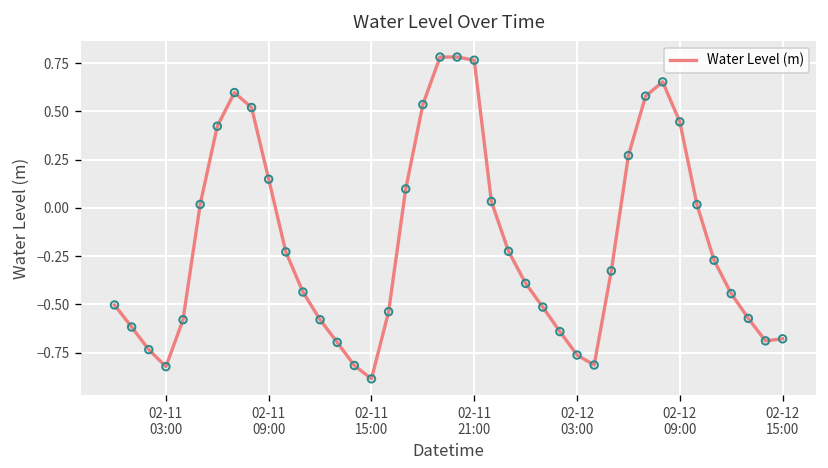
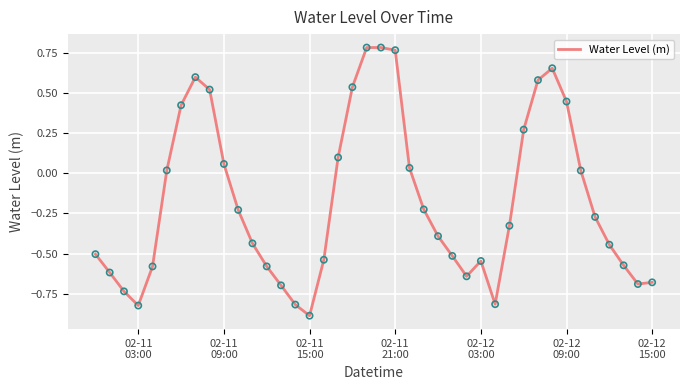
  {
    "02-11 03:00": -0.82,
-   "02-11 09:00": 0.15,
+   "02-11 09:00": 0.06,
    "02-11 15:00": -0.89,
    "02-11 21:00": 0.76,
-   "02-12 03:00": -0.76,
+   "02-12 03:00": -0.55,
    "02-12 09:00": 0.45,
    "02-12 15:00": -0.68
  }
